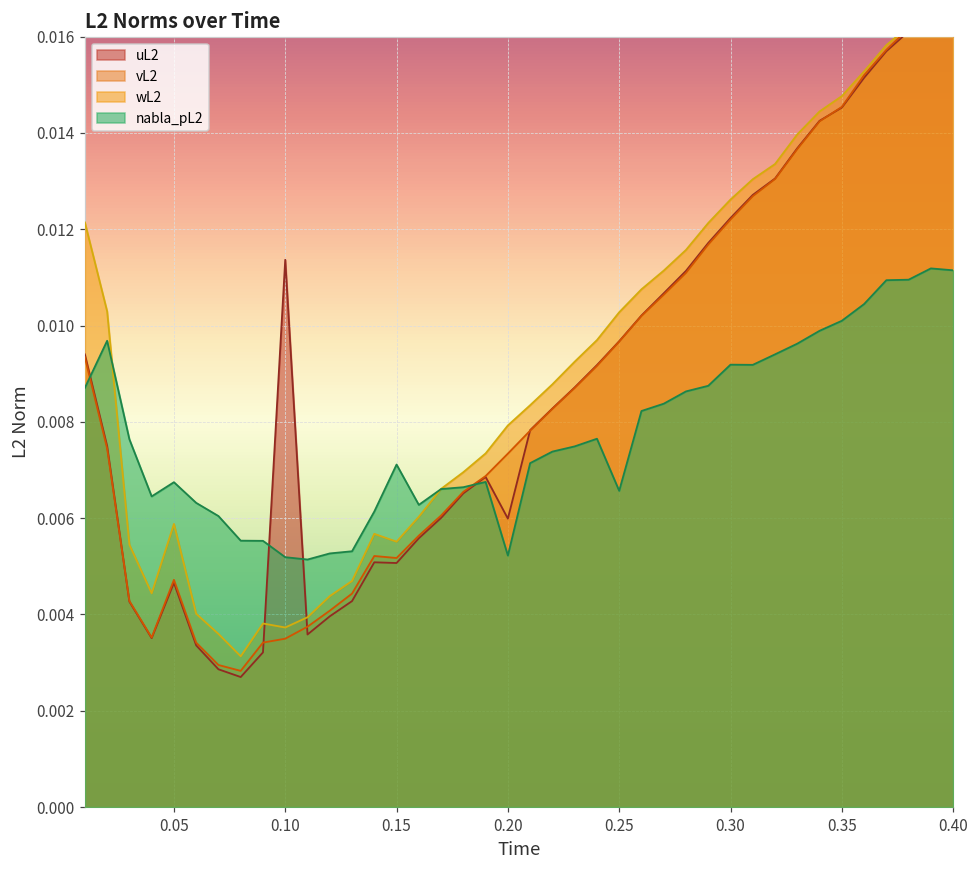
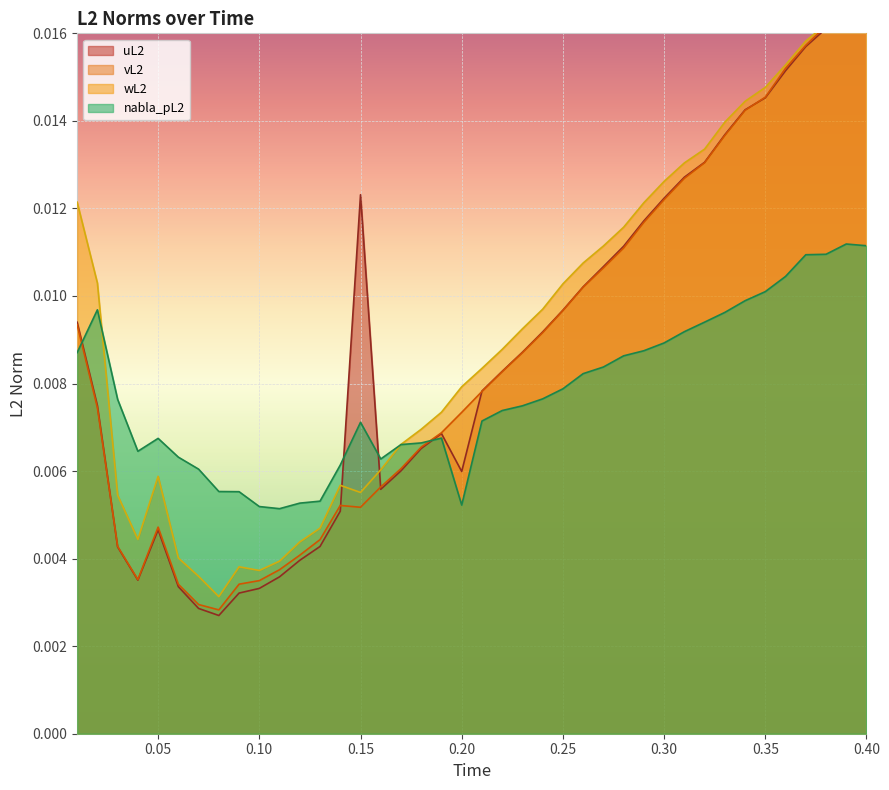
  {
    "uL2": {
      "0.05": 0.0047,
-     "0.10": 0.0114,
-     "0.15": 0.0051,
+     "0.10": 0.0033,
+     "0.15": 0.0123,
      "0.20": 0.0060
    },
    "nabla_pL2": {
      "0.05": 0.0067,
      "0.10": 0.0052,
      "0.15": 0.0071,
      "0.20": 0.0052,
-     "0.25": 0.0066,
-     "0.30": 0.0092,
+     "0.25": 0.0079,
+     "0.30": 0.0089,
      "0.35": 0.0101,
      "0.40": 0.0111
    }
  }
